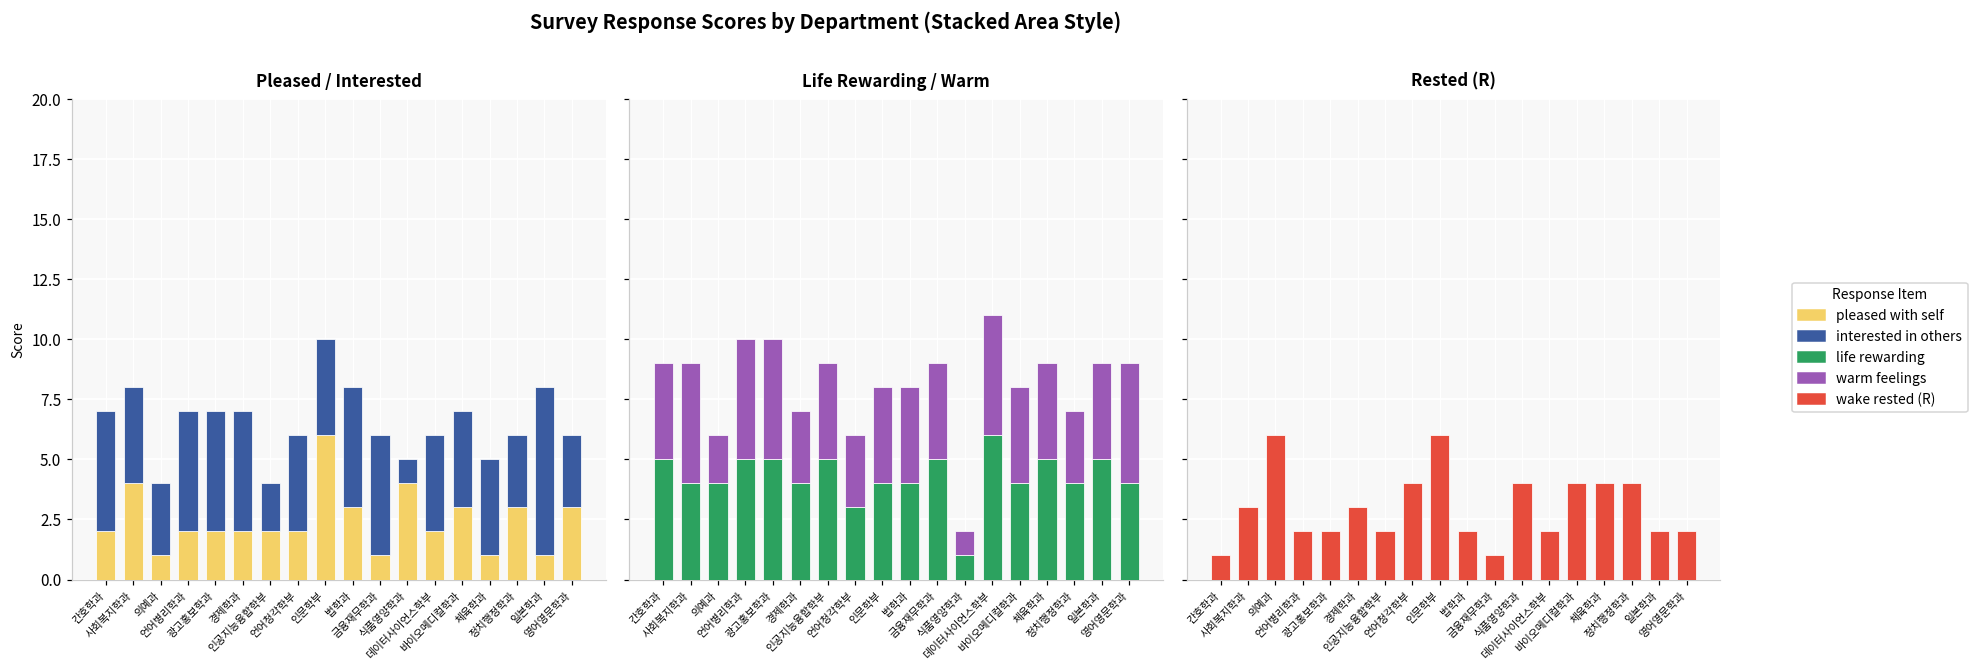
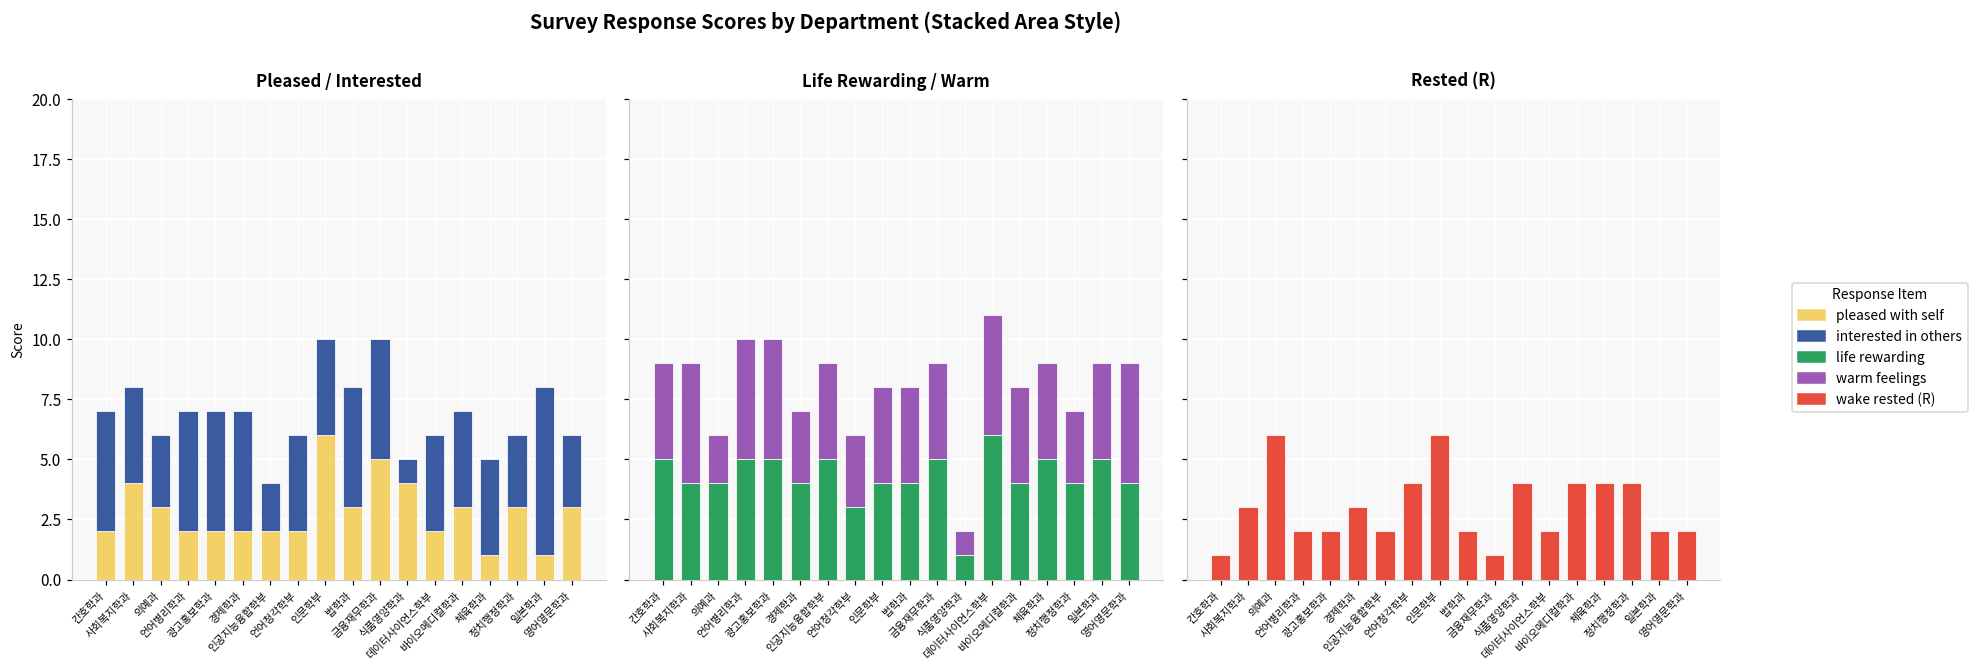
  {
    "Pleased / Interested": {
      "pleased with self": {
        "간호학과": 2,
        "사회복지학과": 4,
-       "의예과": 1,
+       "의예과": 3,
        "언어병리학과": 2,
        "광고홍보학과": 2,
        "경제학과": 2,
        "인공지능융합학부": 2,
        "언어청각학부": 2,
        "인문학부": 6,
        "법학과": 3,
-       "금융재무학과": 1,
+       "금융재무학과": 5,
        "식품영양학과": 4,
        "데이터사이언스학부": 2,
        "바이오메디컬학과": 3,
        "체육학과": 1,
        "정치행정학과": 3,
        "일본학과": 1,
        "영어영문학과": 3
      },
      "interested in others": {
        "간호학과": 5,
        "사회복지학과": 4,
        "의예과": 3,
        "언어병리학과": 5,
        "광고홍보학과": 5,
        "경제학과": 5,
        "인공지능융합학부": 2,
        "언어청각학부": 4,
        "인문학부": 4,
        "법학과": 5,
        "금융재무학과": 5,
        "식품영양학과": 1,
        "데이터사이언스학부": 4,
        "바이오메디컬학과": 4,
        "체육학과": 4,
        "정치행정학과": 3,
        "일본학과": 7,
        "영어영문학과": 3
      }
    }
  }
